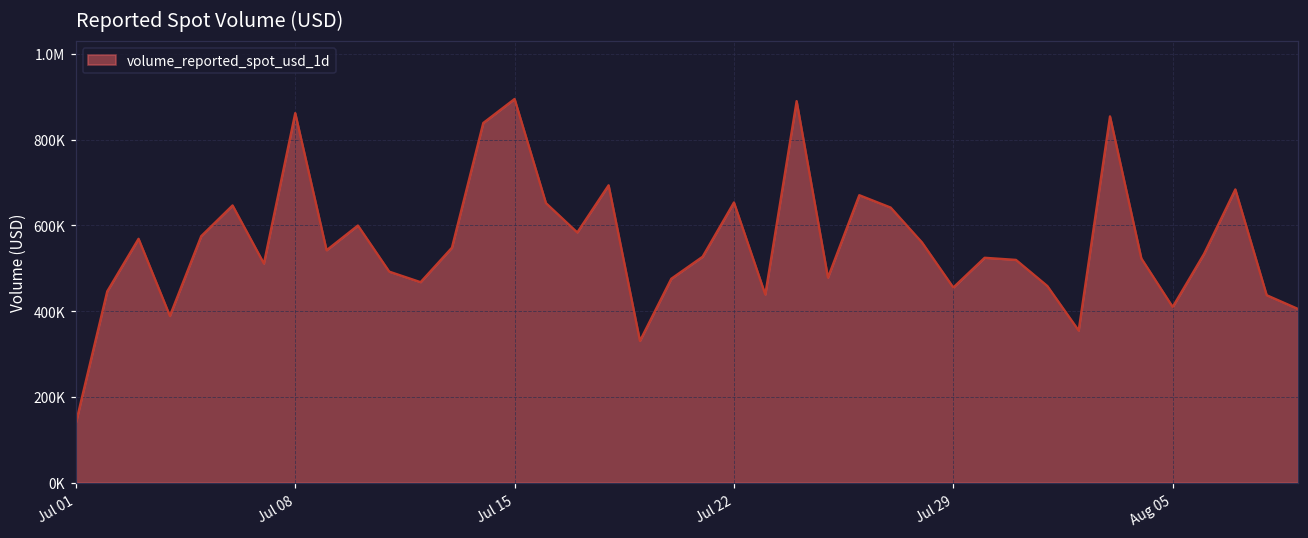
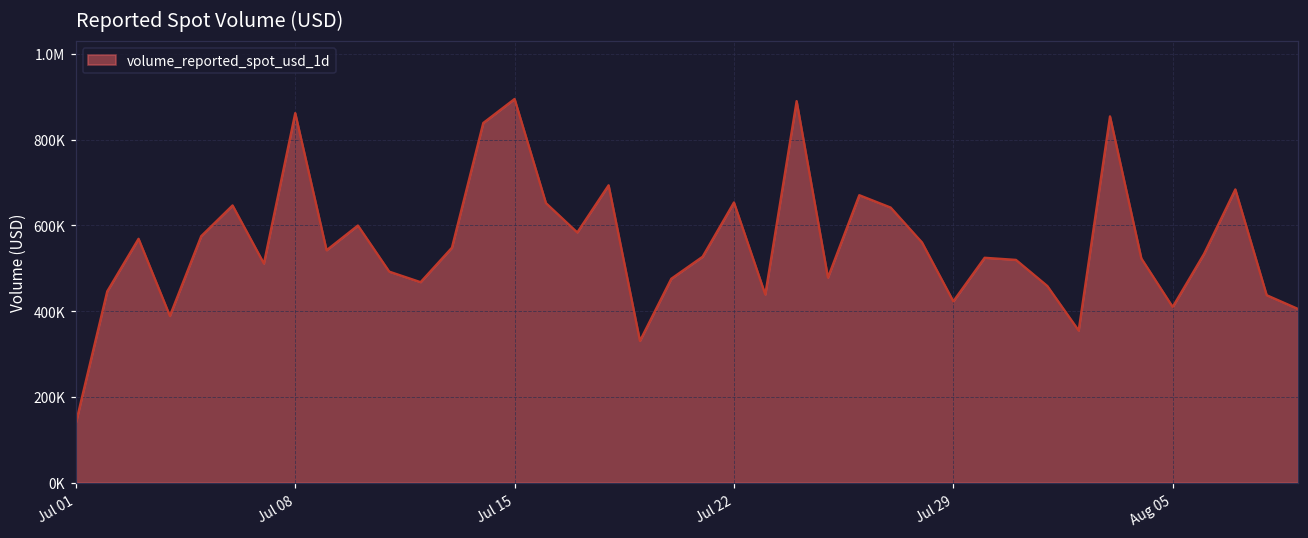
  {
    "Jul 01": 140000,
    "Jul 08": 860000,
    "Jul 15": 890000,
    "Jul 22": 650000,
-   "Jul 29": 460000,
+   "Jul 29": 420000,
    "Aug 05": 410000
  }
